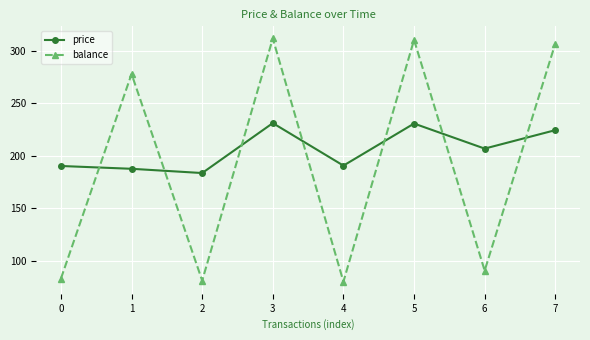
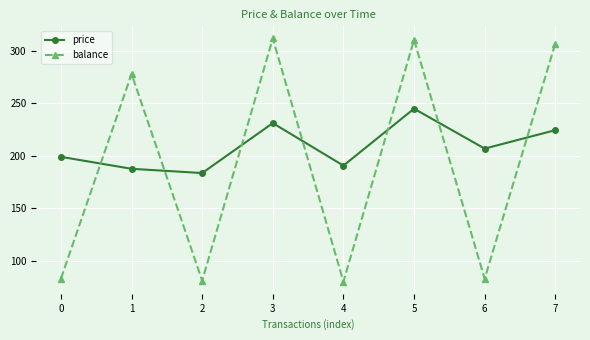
  {
    "price": {
-     "0": 190,
+     "0": 199,
      "1": 188,
      "2": 184,
      "3": 231,
      "4": 191,
-     "5": 231,
+     "5": 245,
      "6": 207,
      "7": 225
    },
    "balance": {
      "0": 83,
      "1": 278,
      "2": 81,
      "3": 312,
      "4": 80,
      "5": 311,
-     "6": 90,
+     "6": 83,
      "7": 307
    }
  }
